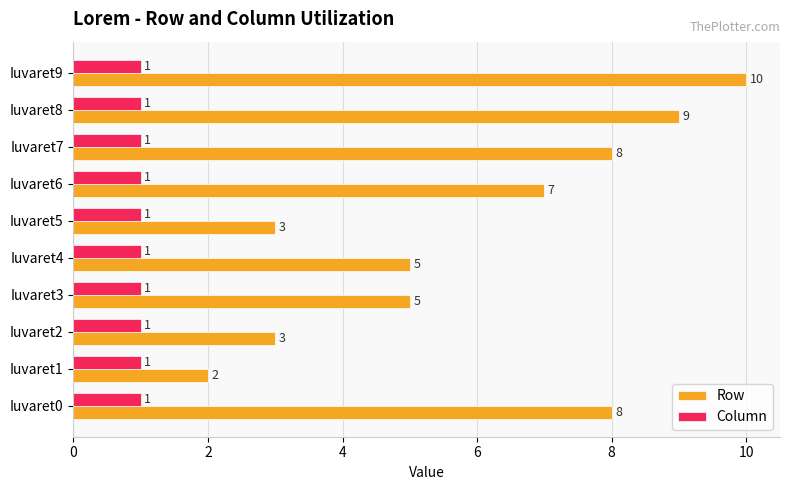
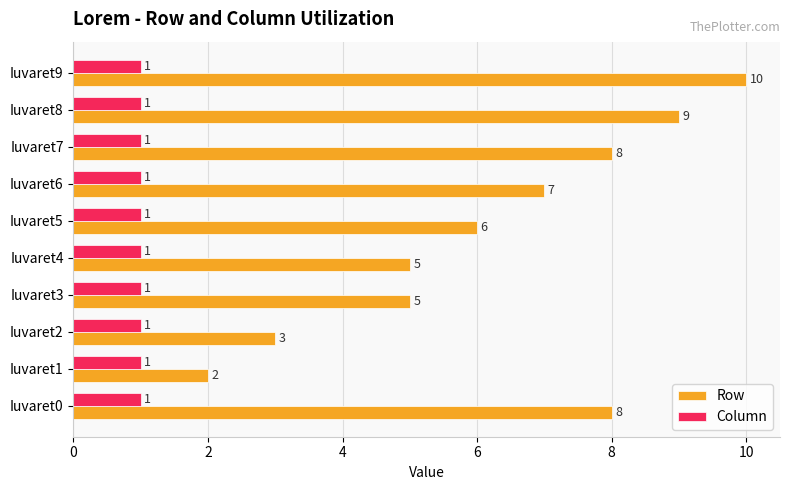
  {
    "Row": {
      "Iuvaret9": 10,
      "Iuvaret8": 9,
      "Iuvaret7": 8,
      "Iuvaret6": 7,
-     "Iuvaret5": 3,
+     "Iuvaret5": 6,
      "Iuvaret4": 5,
      "Iuvaret3": 5,
      "Iuvaret2": 3,
      "Iuvaret1": 2,
      "Iuvaret0": 8
    },
    "Column": {
      "Iuvaret9": 1,
      "Iuvaret8": 1,
      "Iuvaret7": 1,
      "Iuvaret6": 1,
      "Iuvaret5": 1,
      "Iuvaret4": 1,
      "Iuvaret3": 1,
      "Iuvaret2": 1,
      "Iuvaret1": 1,
      "Iuvaret0": 1
    }
  }
